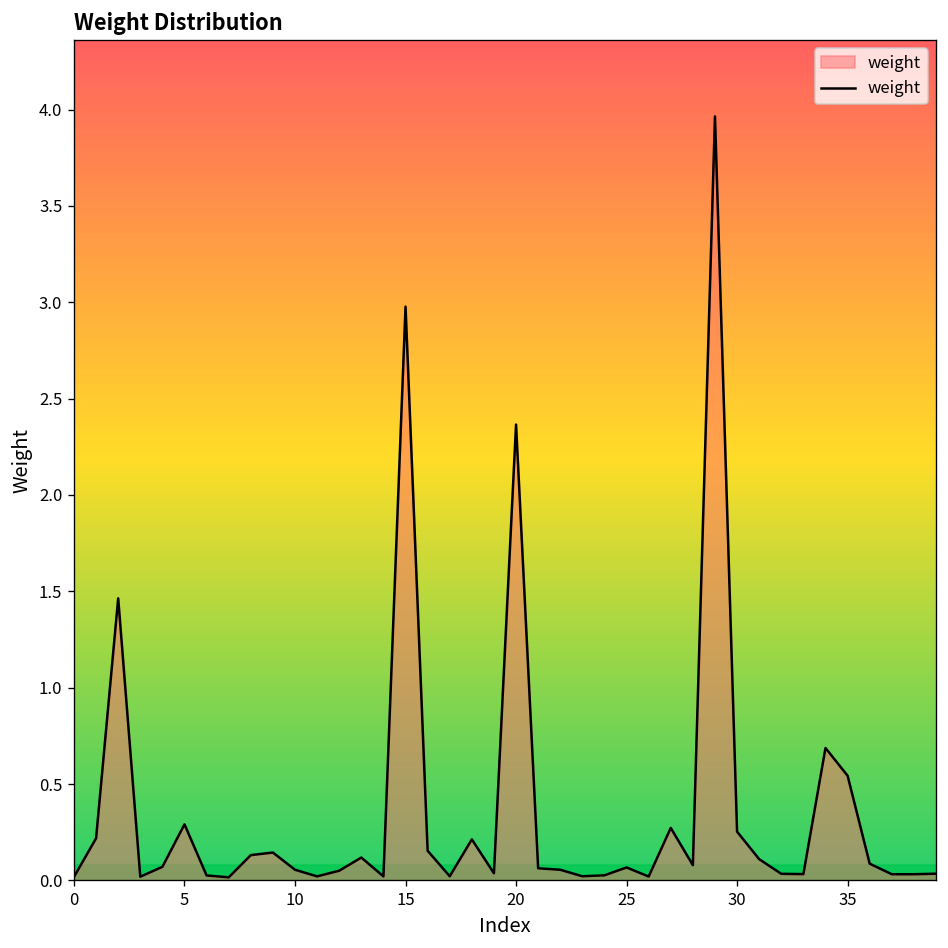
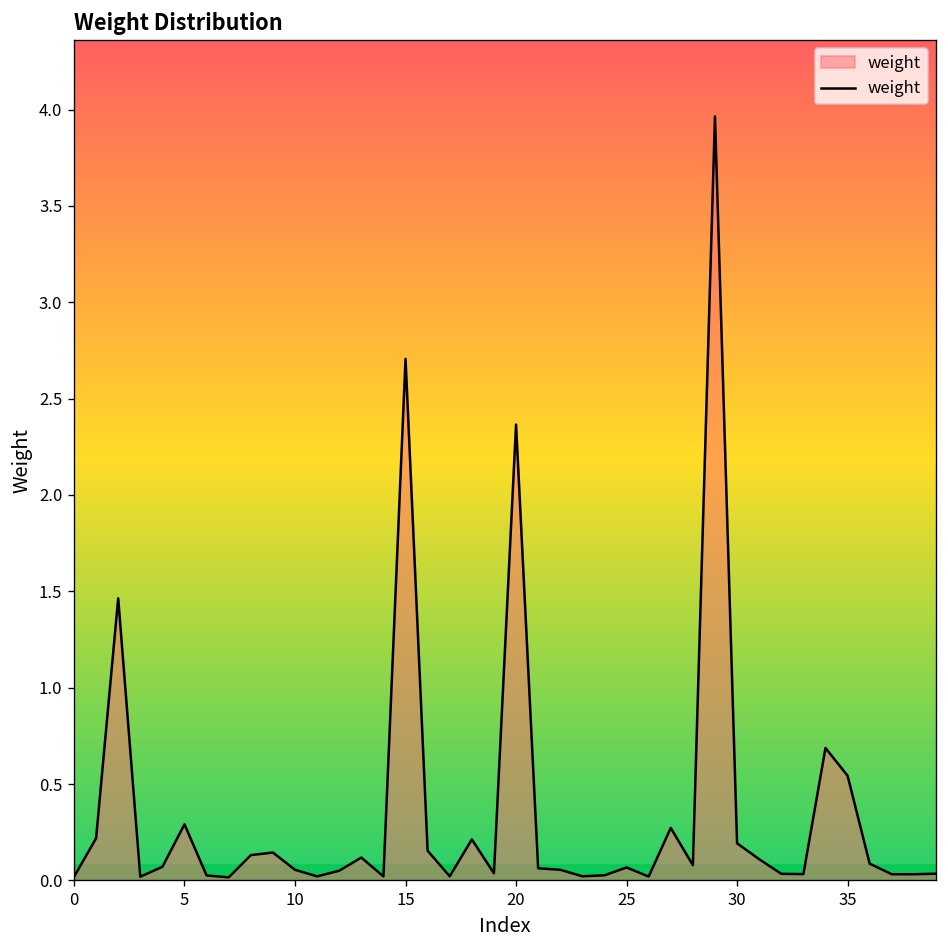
  {
    "5": 0.29,
-   "15": 2.98,
+   "15": 2.71,
    "20": 2.37,
-   "30": 0.25,
+   "30": 0.19,
    "35": 0.54
  }
